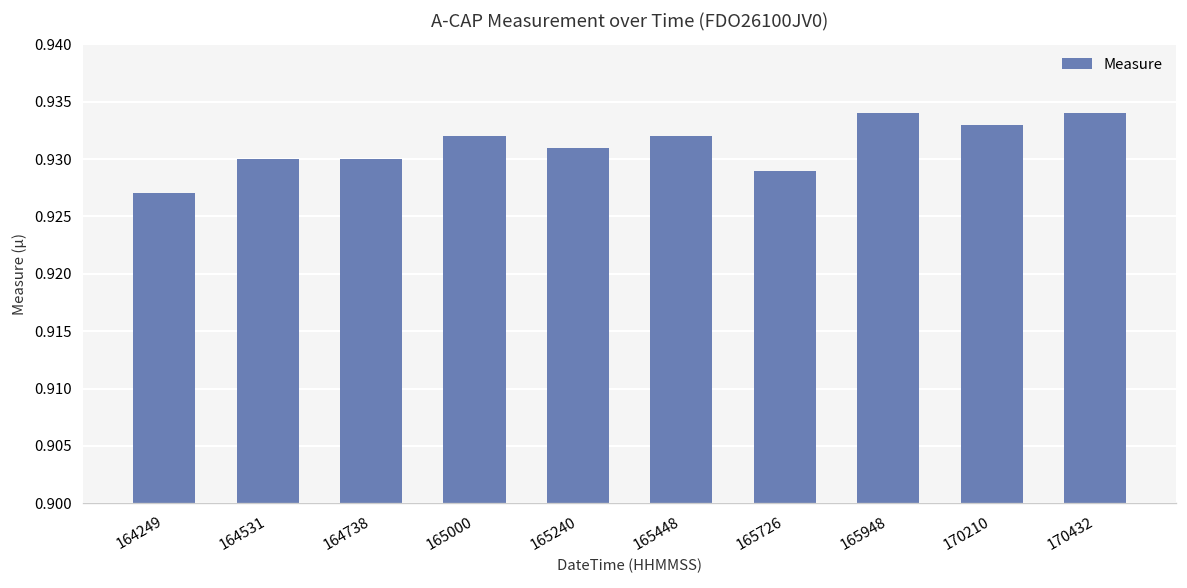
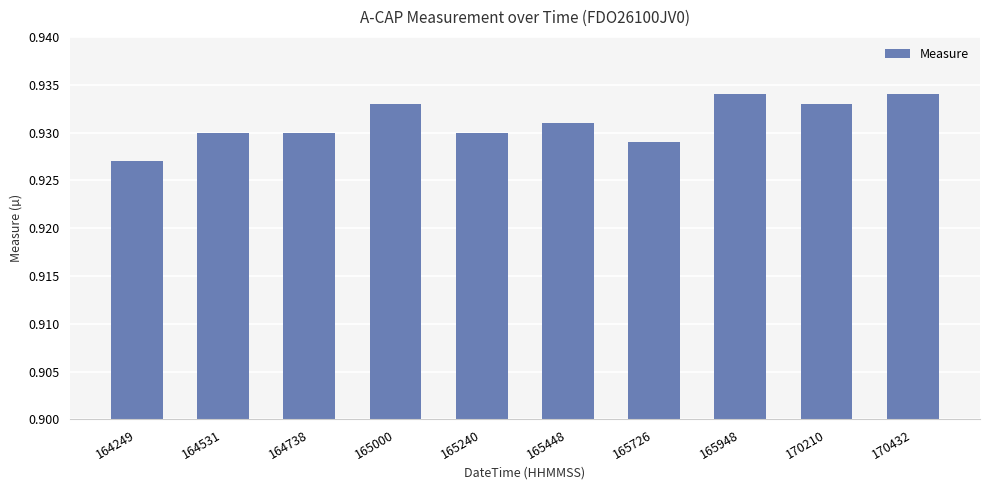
  {
    "164249": 0.927,
    "164531": 0.930,
    "164738": 0.930,
-   "165000": 0.932,
-   "165240": 0.931,
-   "165448": 0.932,
+   "165000": 0.933,
+   "165240": 0.930,
+   "165448": 0.931,
    "165726": 0.929,
    "165948": 0.934,
    "170210": 0.933,
    "170432": 0.934
  }
